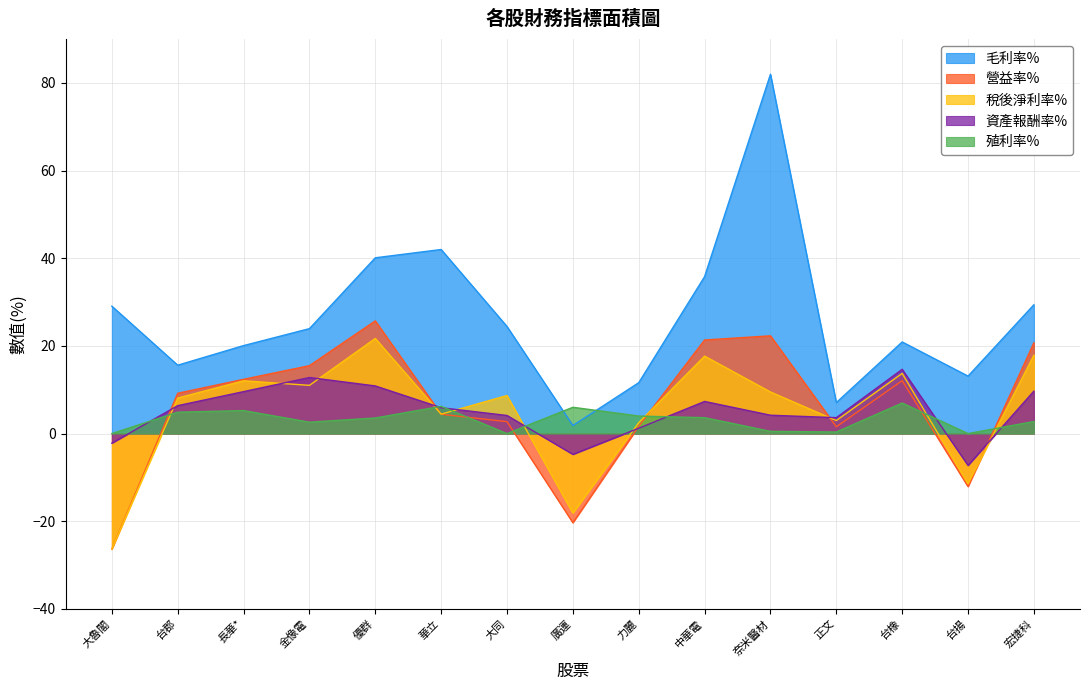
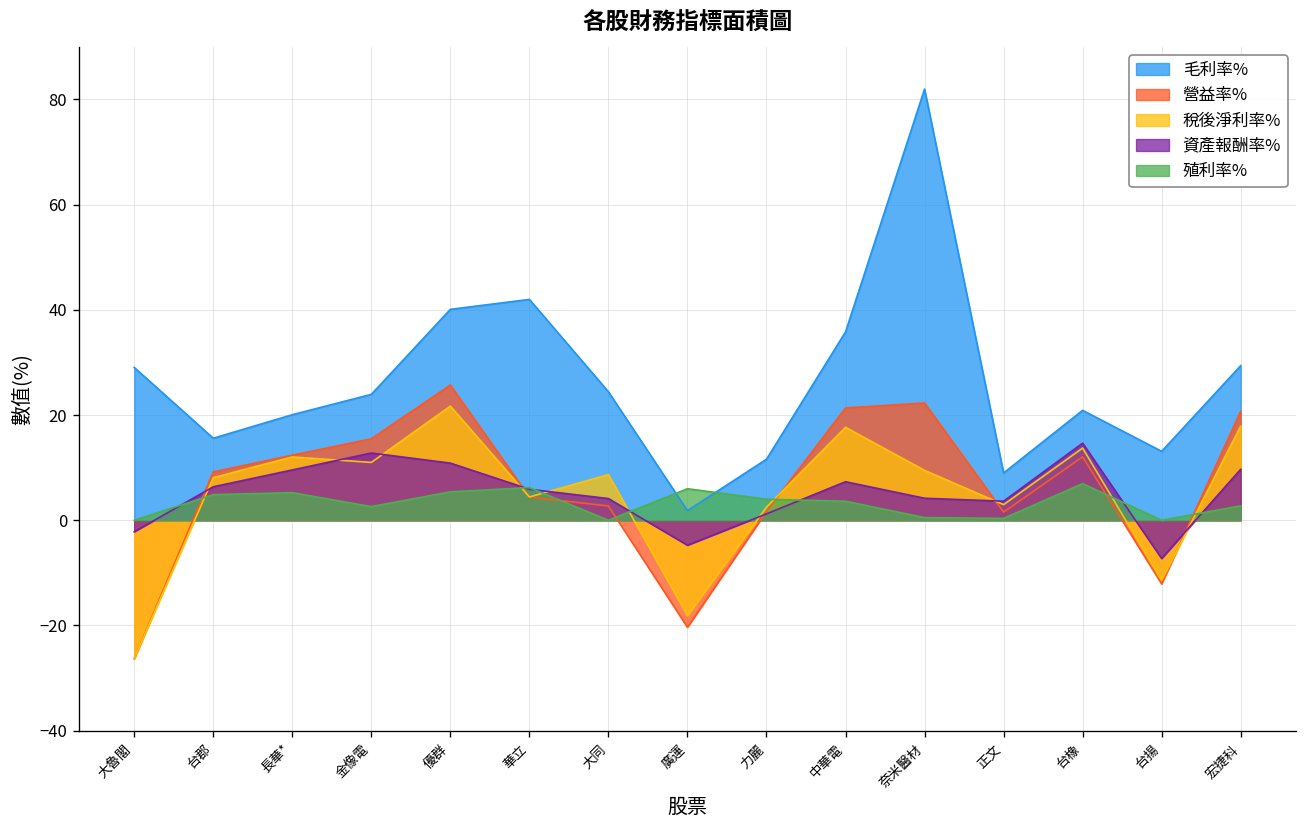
  {
    "毛利率%": {
      "大魯閣": 29,
      "台郡": 16,
      "長華*": 20,
      "金像電": 24,
      "優群": 40,
      "華立": 42,
      "大同": 24,
      "廣運": 2,
      "力麗": 12,
      "中華電": 36,
      "奈米醫材": 82,
-     "正文": 7,
+     "正文": 9,
      "台橡": 21,
      "台揚": 13,
      "宏捷科": 29
    },
    "殖利率%": {
      "台郡": 5,
      "長華*": 5,
      "金像電": 3,
-     "優群": 4,
+     "優群": 5,
      "大同": 0,
      "廣運": 6,
      "力麗": 4,
      "中華電": 4,
      "奈米醫材": 1,
      "正文": 0,
      "台橡": 7,
      "宏捷科": 3
    }
  }
